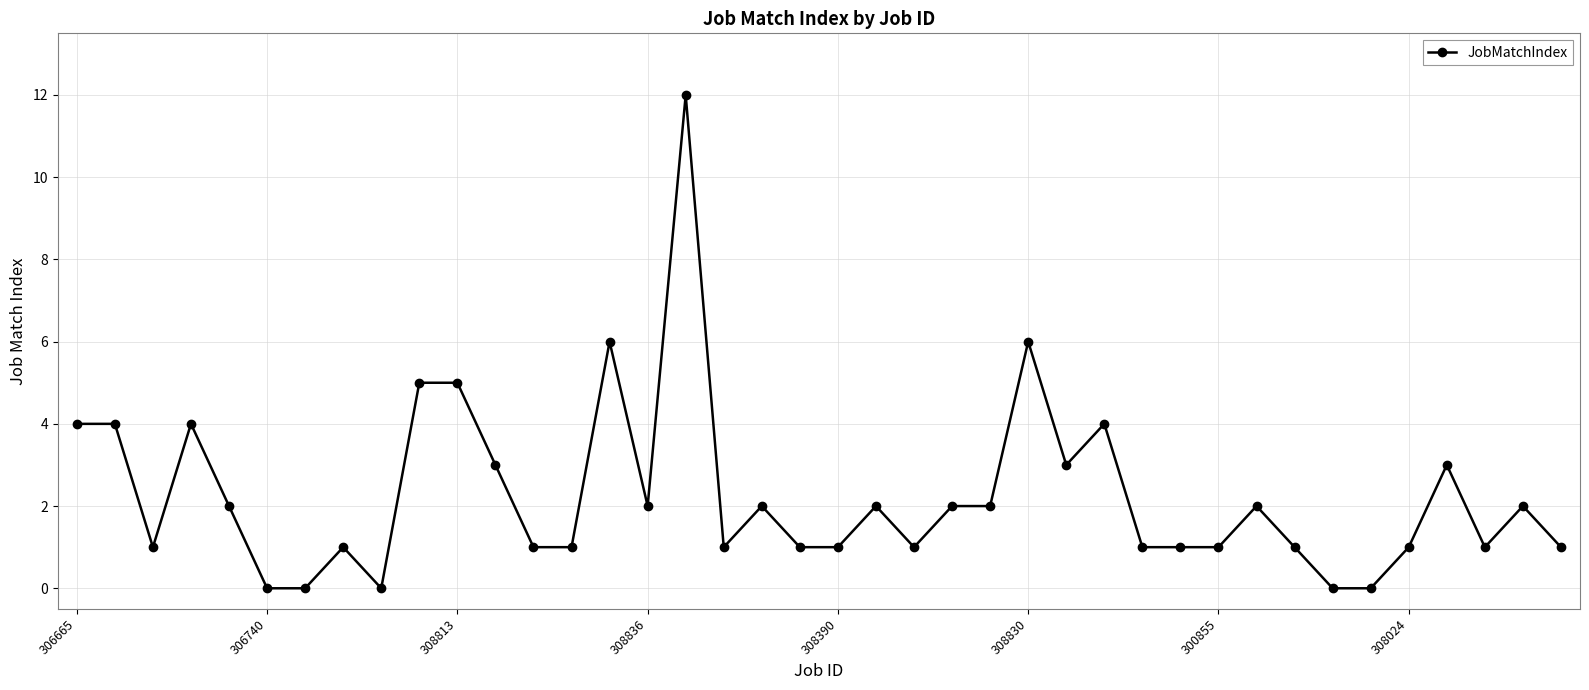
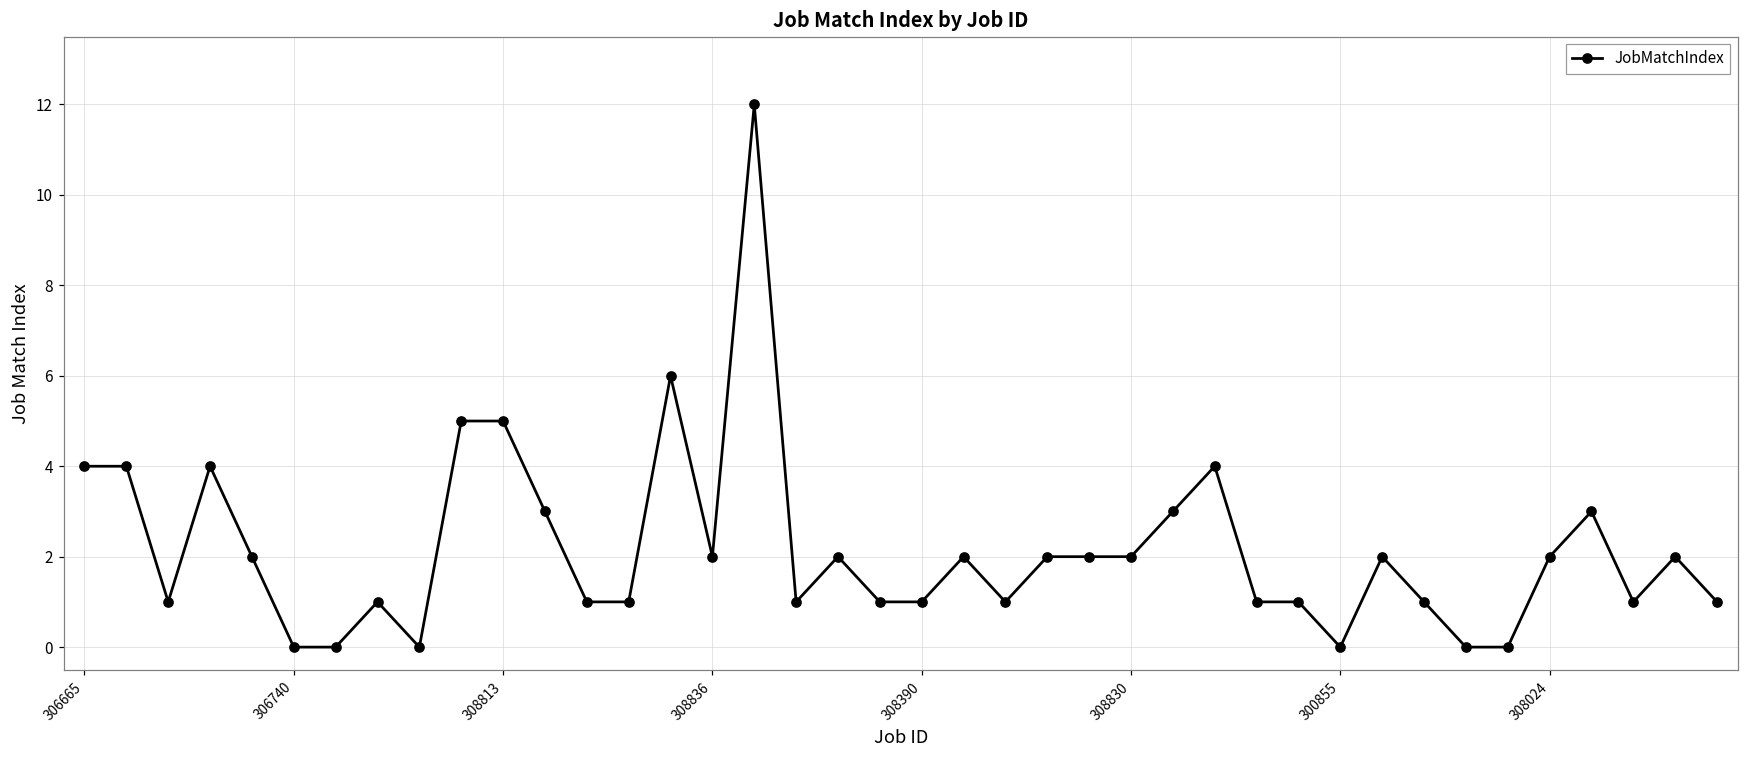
  {
    "306665": 4,
    "306740": 0,
    "308813": 5,
    "308836": 2,
    "308390": 1,
-   "308830": 6,
-   "300855": 1,
-   "308024": 1
+   "308830": 2,
+   "300855": 0,
+   "308024": 2
  }
